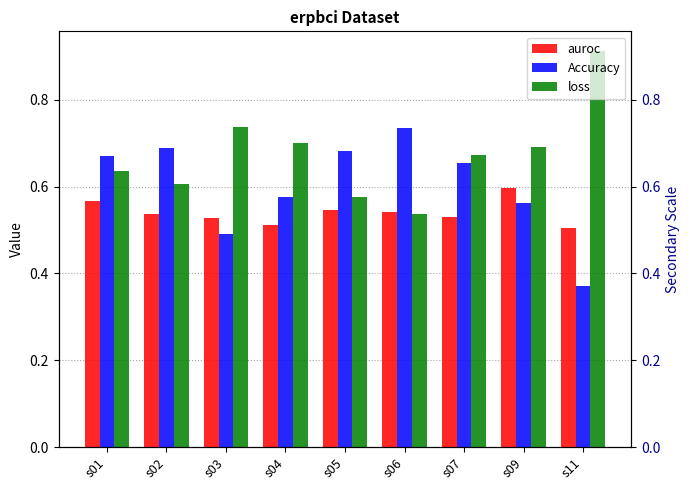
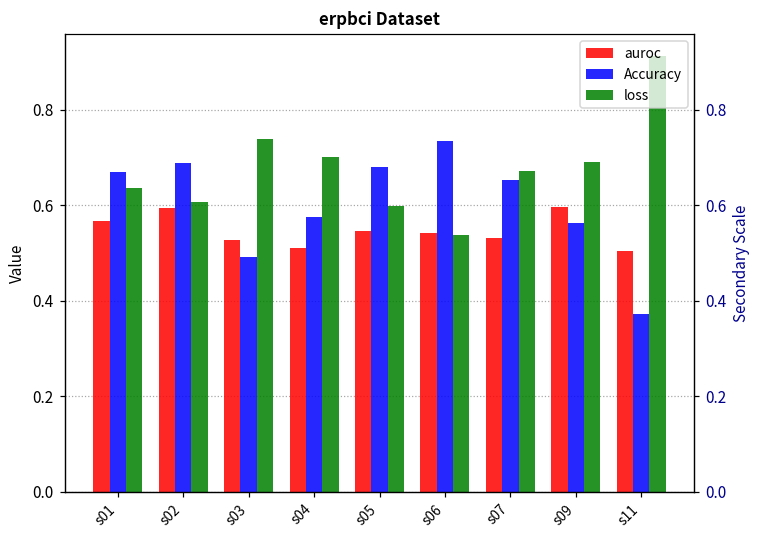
  {
    "auroc": {
      "s01": 0.57,
-     "s02": 0.54,
+     "s02": 0.60,
      "s03": 0.53,
      "s04": 0.51,
      "s05": 0.55,
      "s06": 0.54,
      "s07": 0.53,
      "s09": 0.60,
      "s11": 0.50
    },
    "Accuracy": {
      "s01": 0.67,
      "s02": 0.69,
      "s03": 0.49,
      "s04": 0.58,
      "s05": 0.68,
      "s06": 0.73,
      "s07": 0.65,
      "s09": 0.56,
      "s11": 0.37
    },
    "loss": {
      "s01": 0.64,
      "s02": 0.61,
      "s03": 0.74,
      "s04": 0.70,
-     "s05": 0.58,
+     "s05": 0.60,
      "s06": 0.54,
      "s07": 0.67,
      "s09": 0.69
    }
  }
